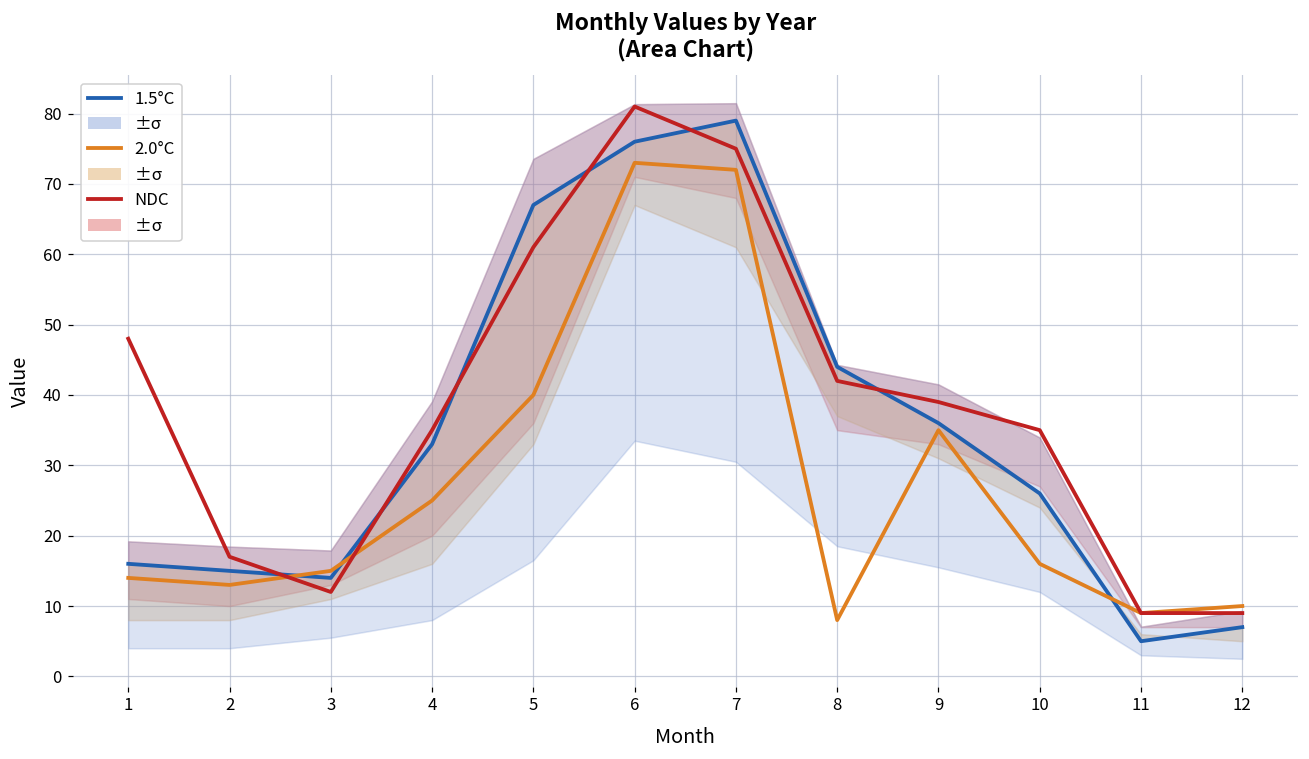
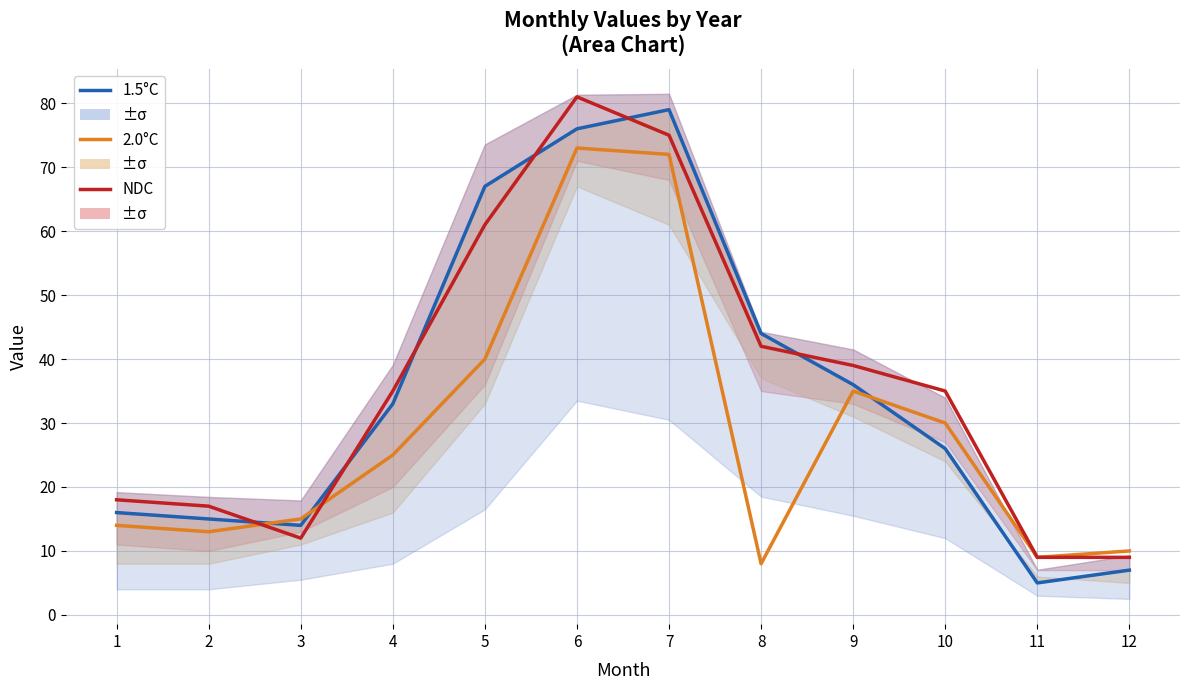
  {
    "1.5°C": {
      "11": 5
    },
    "2.0°C": {
      "1": 14,
      "2": 13,
      "3": 15,
      "4": 25,
      "5": 40,
      "6": 73,
      "7": 72,
      "8": 8,
      "9": 35,
-     "10": 16,
+     "10": 30,
      "12": 10
    },
    "NDC": {
-     "1": 48,
+     "1": 18,
      "2": 17,
      "3": 12,
      "4": 35,
      "5": 61,
      "7": 75,
      "8": 42,
      "9": 39,
      "10": 35
    }
  }
